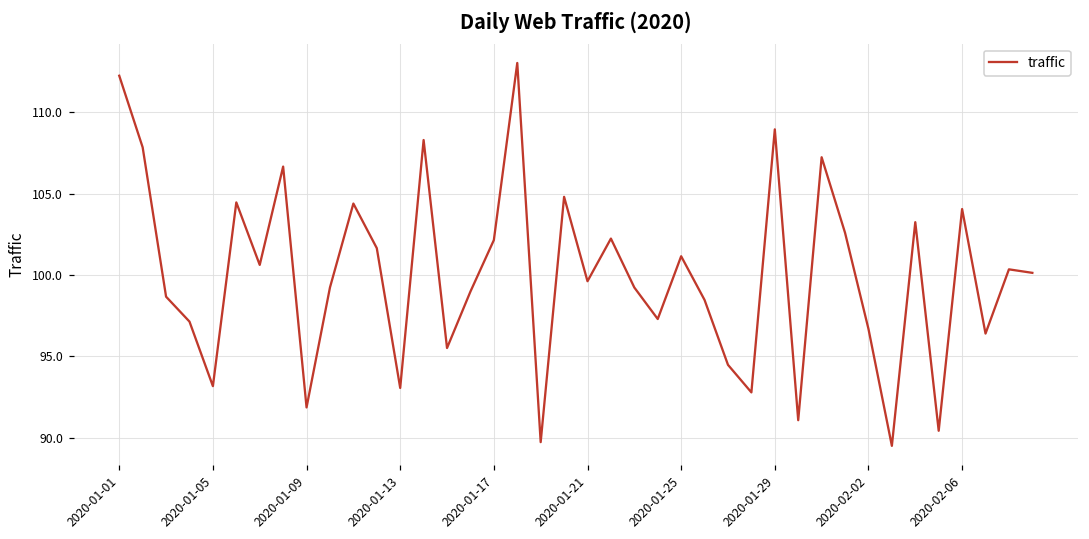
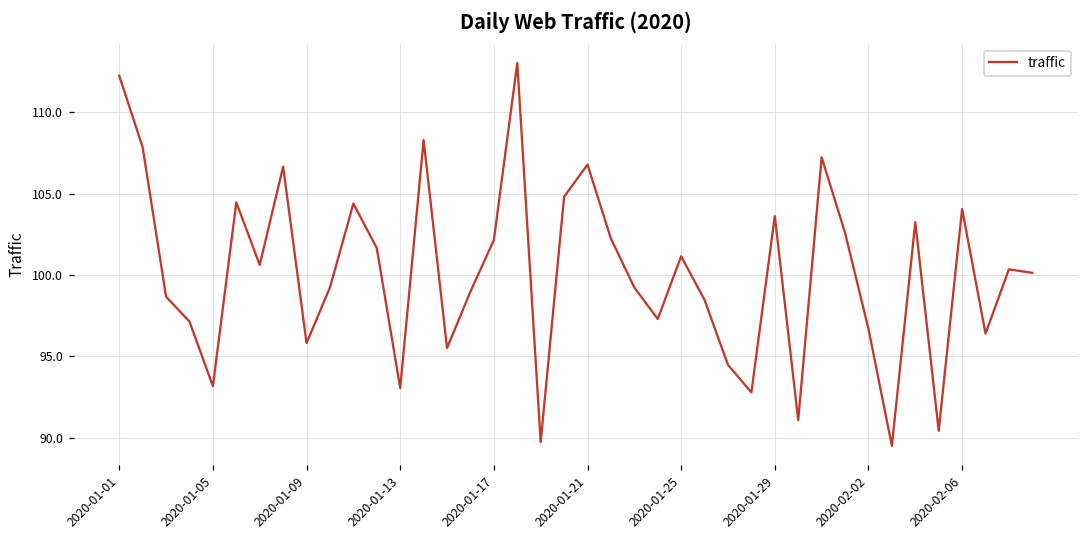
  {
    "2020-01-01": 112.2,
    "2020-01-05": 93.2,
-   "2020-01-09": 91.9,
+   "2020-01-09": 95.8,
    "2020-01-13": 93.0,
    "2020-01-17": 102.1,
-   "2020-01-21": 99.6,
+   "2020-01-21": 106.8,
    "2020-01-25": 101.1,
-   "2020-01-29": 108.9,
+   "2020-01-29": 103.6,
    "2020-02-02": 96.7,
    "2020-02-06": 104.0
  }
